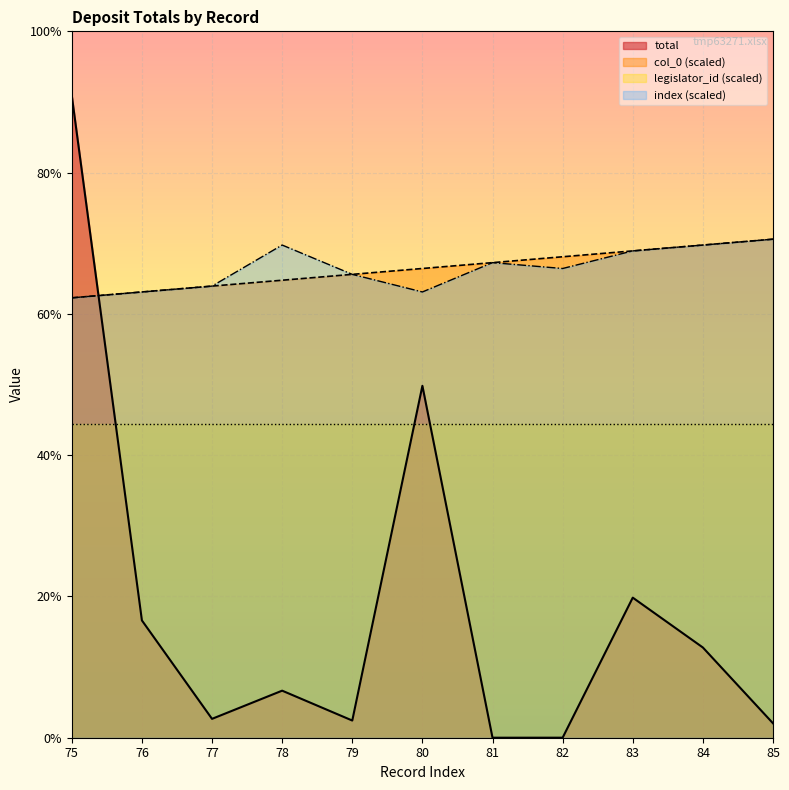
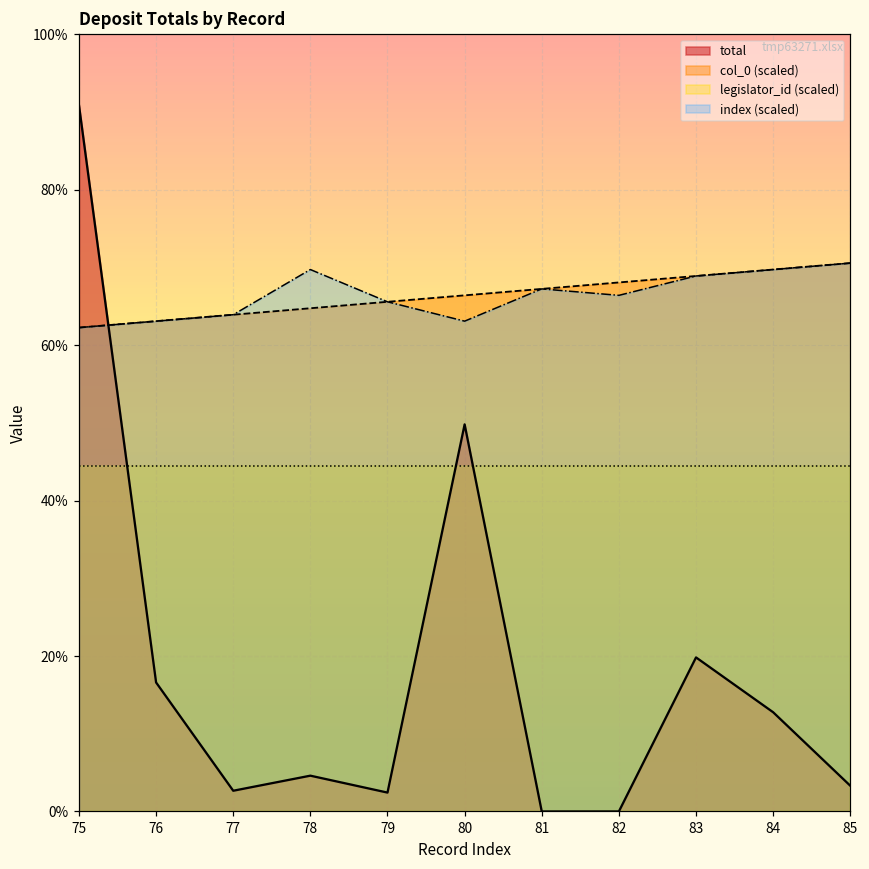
  {
    "total": {
      "75": "91%",
      "76": "17%",
      "77": "3%",
-     "78": "7%",
+     "78": "5%",
      "79": "2%",
      "80": "50%",
      "81": "0%",
      "82": "0%",
      "83": "20%",
      "84": "13%",
-     "85": "2%"
+     "85": "3%"
    },
    "col_0 (scaled)": {
      "78": "65%",
      "80": "66%",
      "82": "68%"
    },
    "legislator_id (scaled)": {
      "75": "44%",
      "76": "44%",
      "77": "44%",
      "78": "44%",
      "79": "44%",
      "80": "44%",
      "81": "44%",
      "82": "44%",
      "83": "44%",
      "84": "44%",
      "85": "44%"
    },
    "index (scaled)": {
      "78": "70%",
      "80": "63%",
      "82": "66%"
    }
  }
